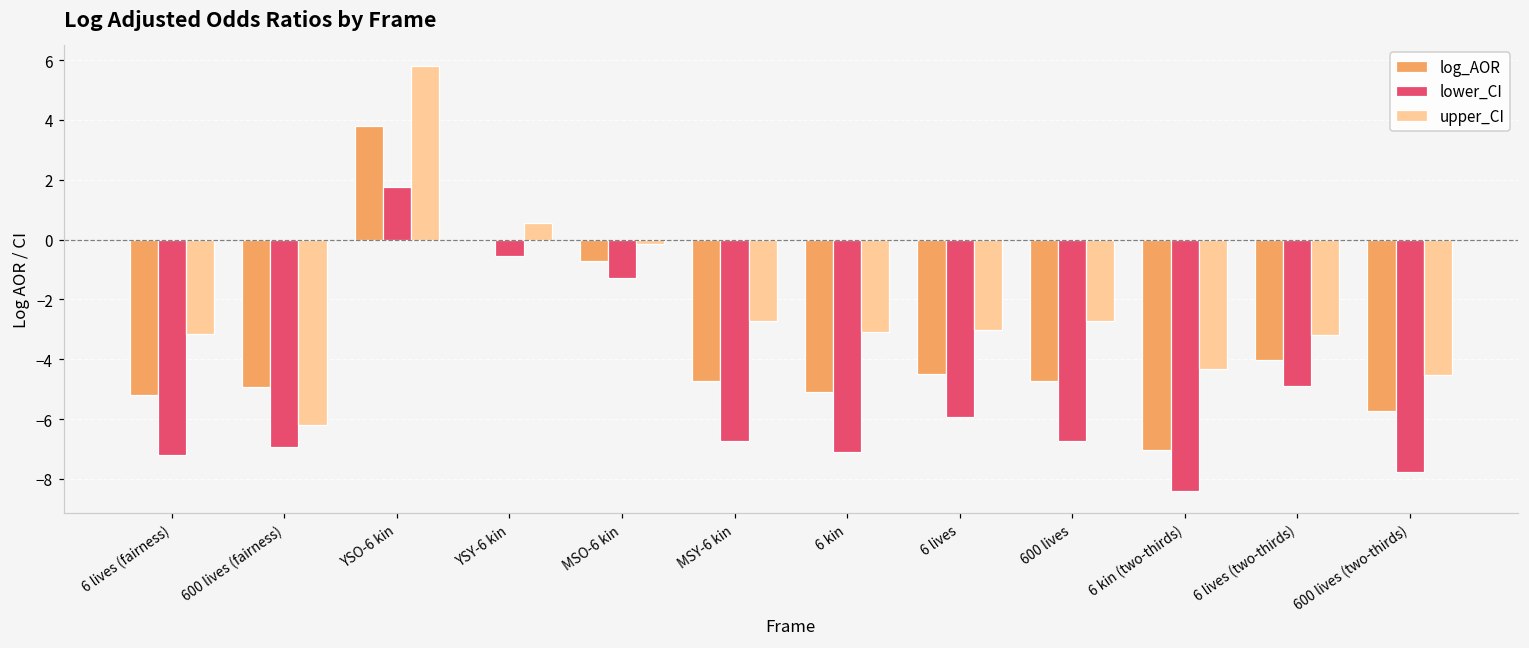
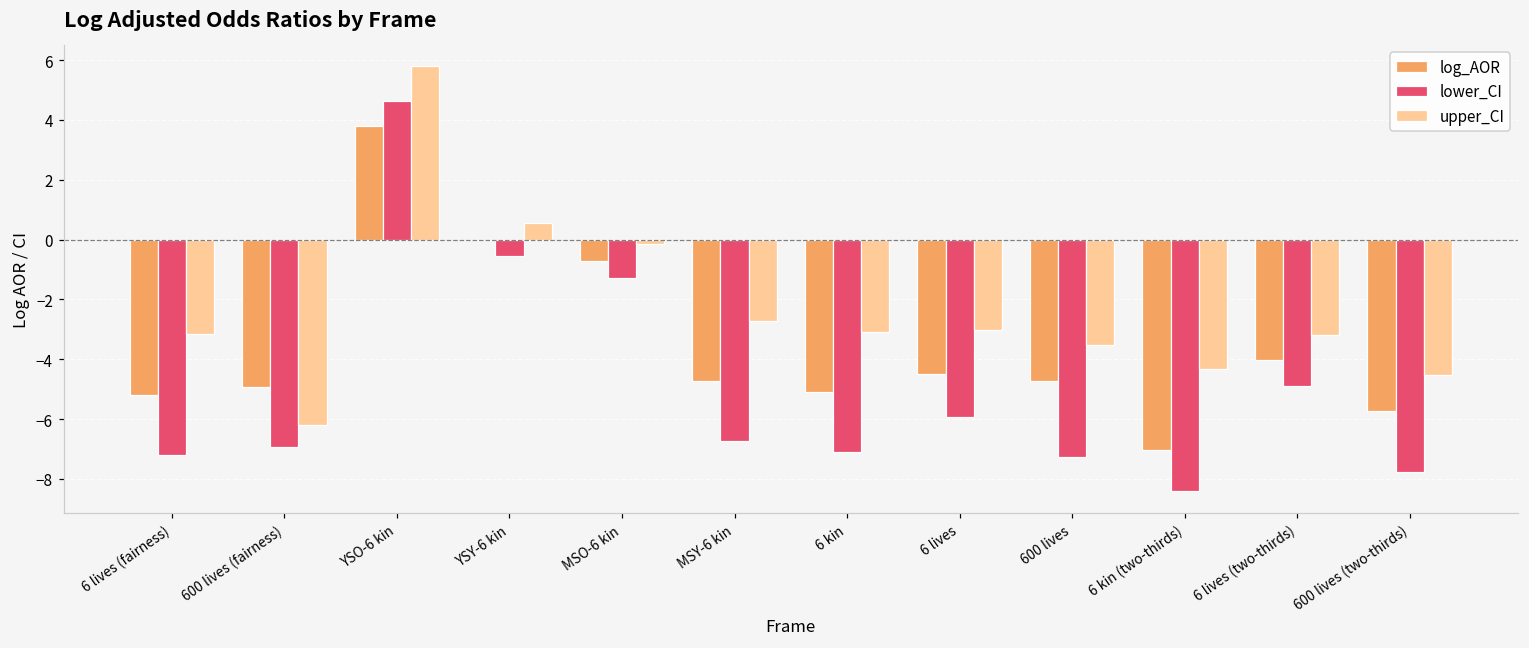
  {
    "log_AOR": {
      "6 lives (fairness)": -5.2,
      "600 lives (fairness)": -4.9,
      "YSO-6 kin": 3.8,
      "YSY-6 kin": 0.0,
      "MSO-6 kin": -0.7,
      "MSY-6 kin": -4.7,
      "6 kin": -5.1,
      "6 lives": -4.5,
      "600 lives": -4.7,
      "6 kin (two-thirds)": -7.0,
      "6 lives (two-thirds)": -4.0,
      "600 lives (two-thirds)": -5.7
    },
    "lower_CI": {
      "6 lives (fairness)": -7.2,
      "600 lives (fairness)": -6.9,
-     "YSO-6 kin": 1.8,
+     "YSO-6 kin": 4.6,
      "YSY-6 kin": -0.5,
      "MSO-6 kin": -1.3,
      "MSY-6 kin": -6.7,
      "6 kin": -7.1,
      "6 lives": -5.9,
-     "600 lives": -6.7,
+     "600 lives": -7.3,
      "6 kin (two-thirds)": -8.4,
      "6 lives (two-thirds)": -4.9,
      "600 lives (two-thirds)": -7.8
    },
    "upper_CI": {
      "6 lives (fairness)": -3.2,
      "600 lives (fairness)": -6.2,
      "YSO-6 kin": 5.8,
      "YSY-6 kin": 0.5,
      "MSO-6 kin": -0.1,
      "MSY-6 kin": -2.7,
      "6 kin": -3.1,
      "6 lives": -3.0,
-     "600 lives": -2.7,
+     "600 lives": -3.5,
      "6 kin (two-thirds)": -4.3,
      "6 lives (two-thirds)": -3.2,
      "600 lives (two-thirds)": -4.5
    }
  }
